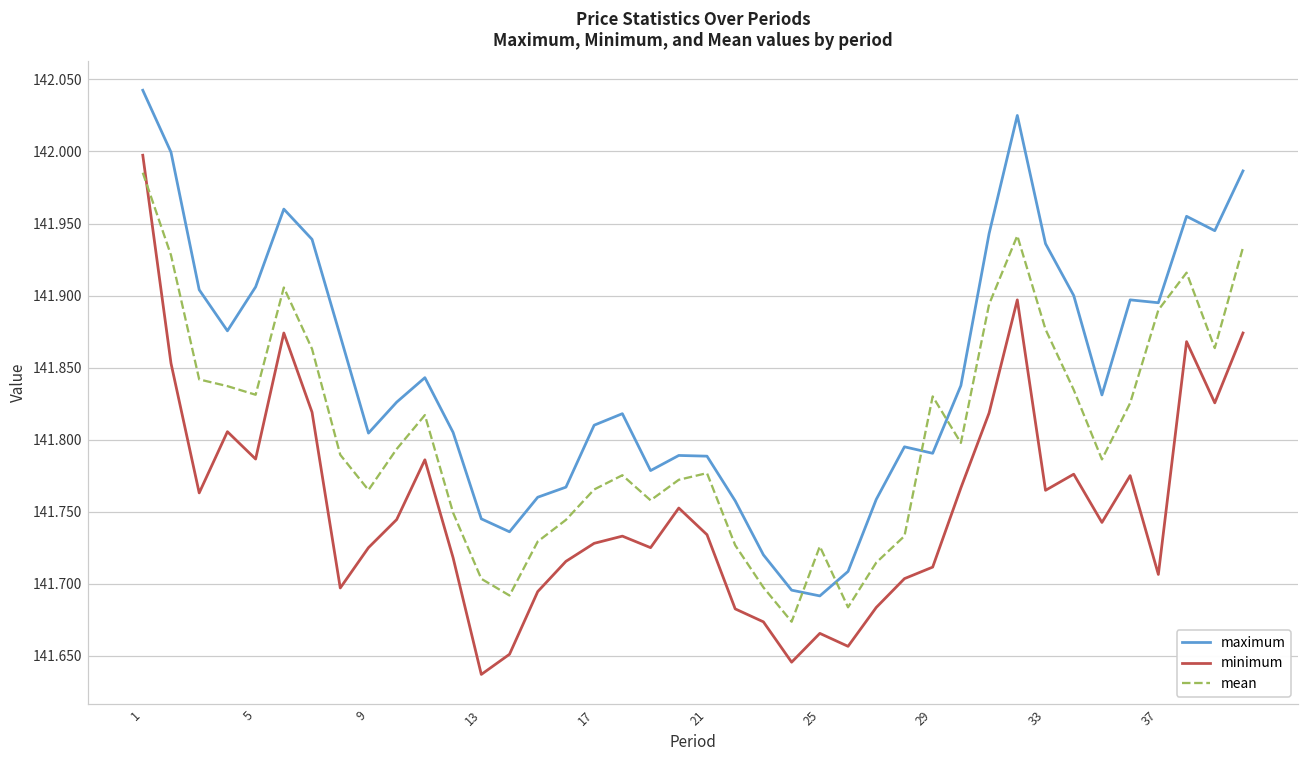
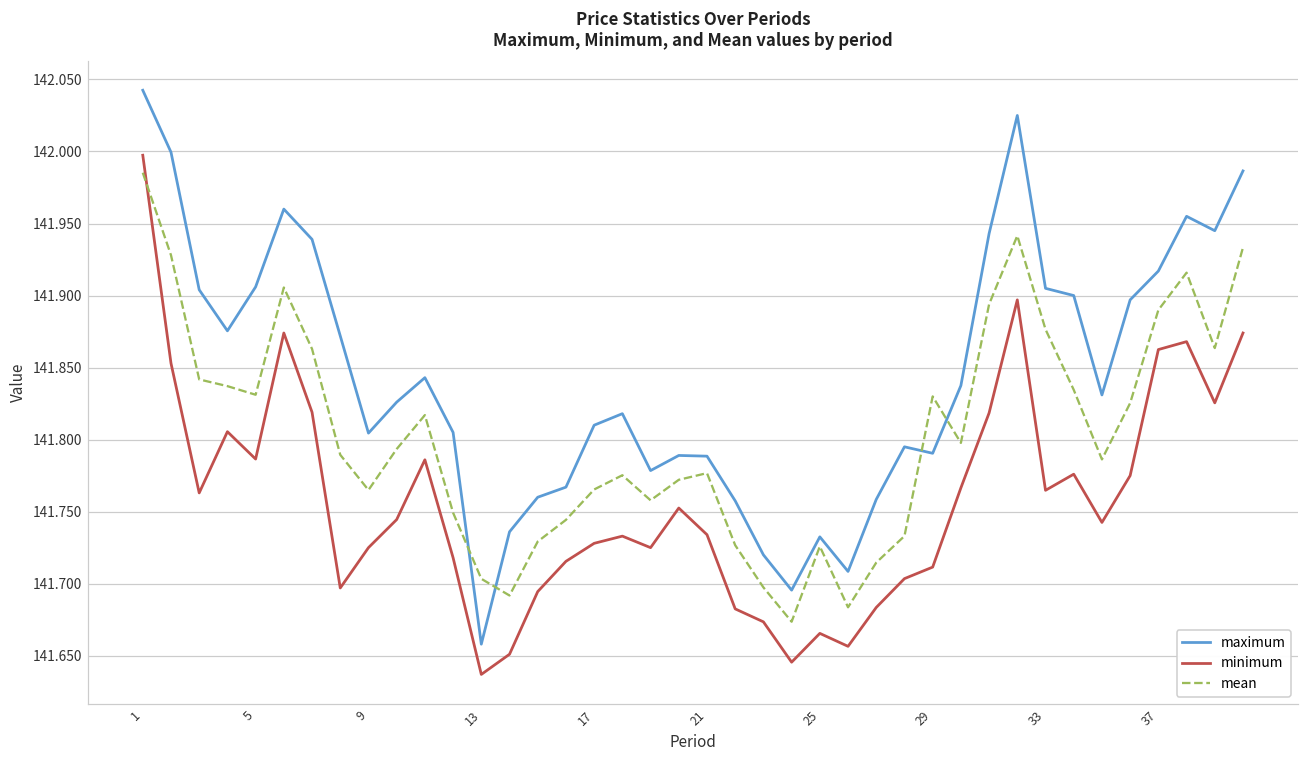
  {
    "maximum": {
      "1": 142.043,
      "5": 141.906,
      "9": 141.805,
-     "13": 141.745,
+     "13": 141.658,
      "17": 141.810,
      "21": 141.789,
-     "25": 141.692,
+     "25": 141.733,
      "29": 141.791,
-     "33": 141.936,
-     "37": 141.895
+     "33": 141.905,
+     "37": 141.917
    },
    "minimum": {
      "1": 141.997,
      "5": 141.787,
      "9": 141.725,
      "13": 141.637,
      "17": 141.728,
      "21": 141.734,
      "25": 141.666,
      "29": 141.712,
      "33": 141.765,
-     "37": 141.706
+     "37": 141.863
    },
    "mean": {
      "1": 141.985,
      "5": 141.831,
      "9": 141.765,
      "13": 141.703,
      "17": 141.765,
      "21": 141.777,
      "25": 141.726,
      "29": 141.830,
      "33": 141.877,
      "37": 141.890
    }
  }
